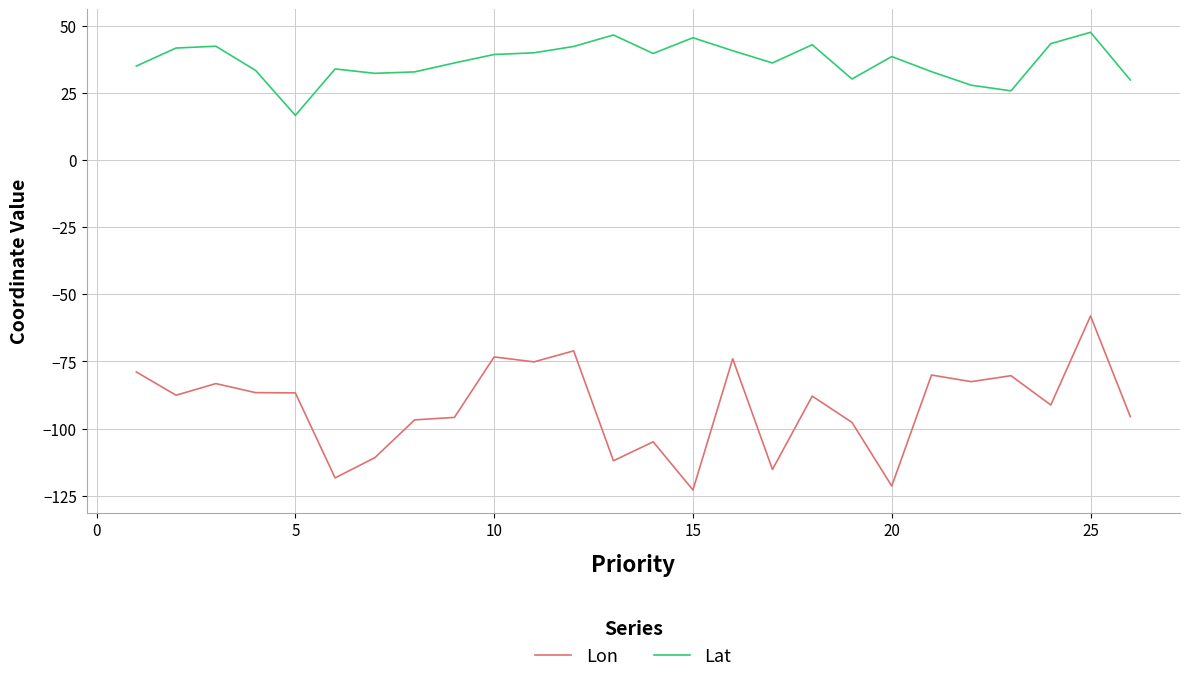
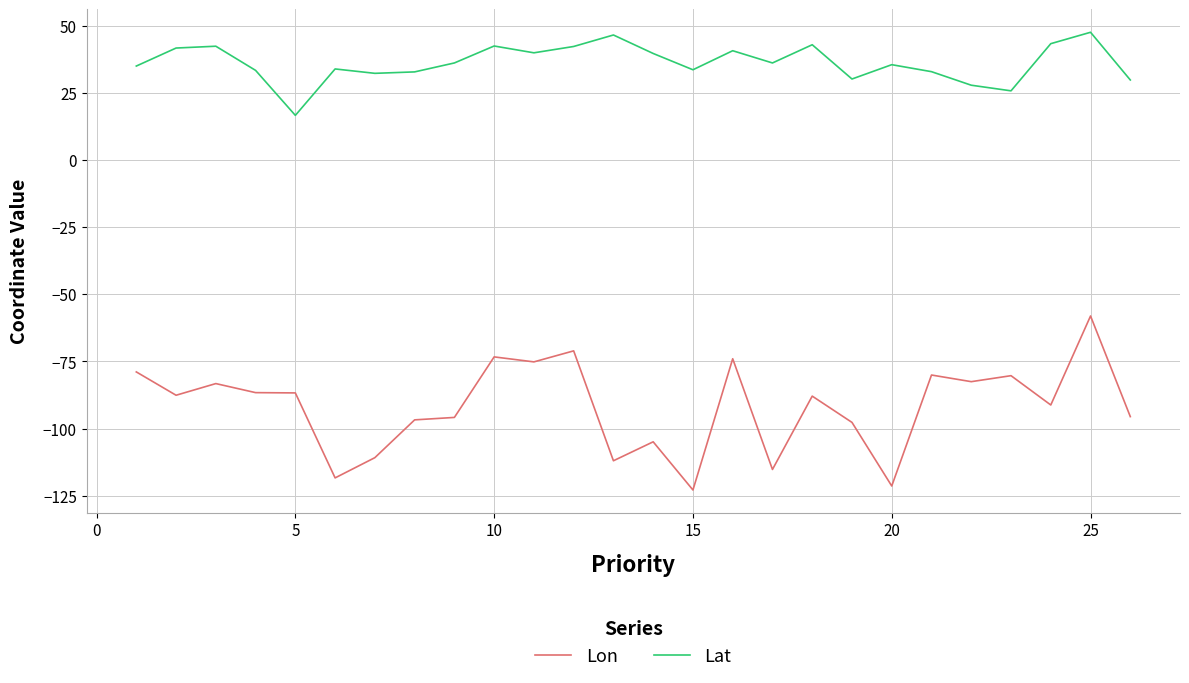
  {
    "Lon": {
      "5": -87,
      "10": -73,
      "15": -123,
      "20": -121,
      "25": -58
    },
    "Lat": {
      "5": 17,
-     "10": 39,
-     "15": 46,
-     "20": 39,
+     "10": 42,
+     "15": 34,
+     "20": 36,
      "25": 48
    }
  }
